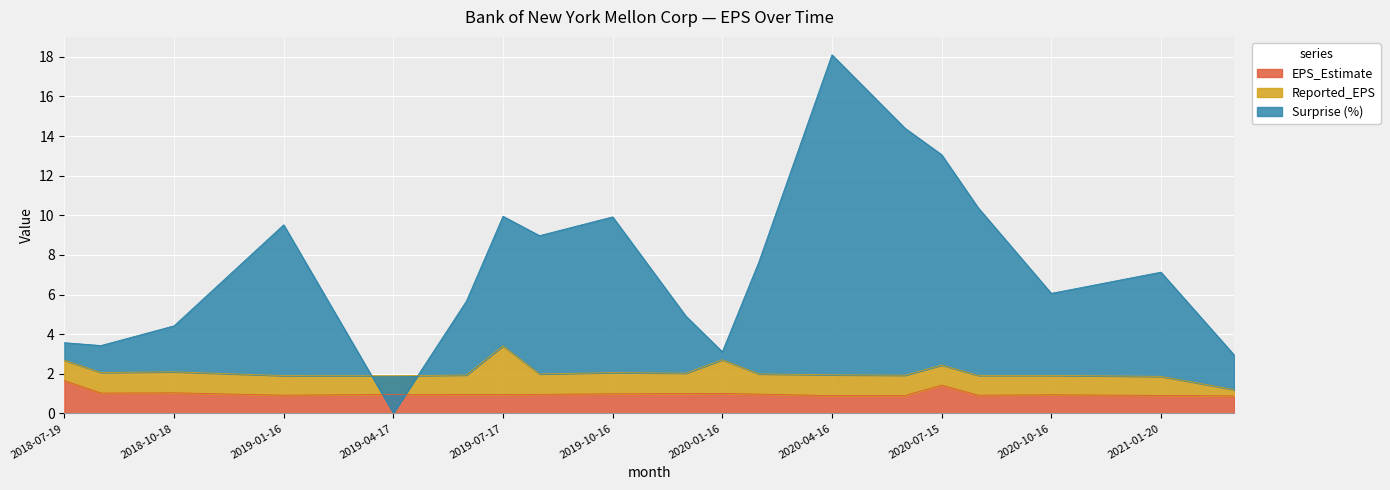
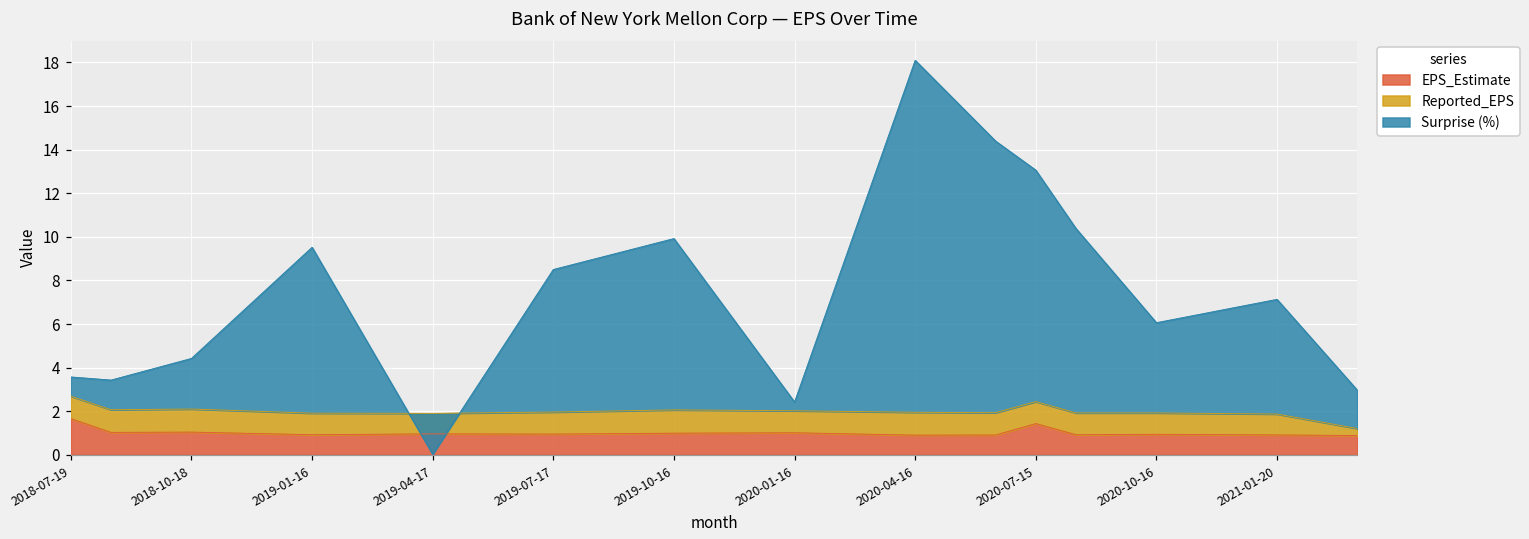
  {
    "EPS_Estimate": {
      "2018-07-19": 1.7,
      "2018-10-18": 1.0,
      "2019-01-16": 0.9,
      "2019-04-17": 1.0,
      "2019-07-17": 1.0,
      "2019-10-16": 1.0,
      "2020-01-16": 1.0,
      "2020-04-16": 0.9,
      "2020-07-15": 1.4,
      "2020-10-16": 0.9,
      "2021-01-20": 0.9
    },
    "Reported_EPS": {
      "2018-07-19": 1.0,
      "2018-10-18": 1.1,
      "2019-01-16": 1.0,
-     "2019-07-17": 2.5,
+     "2019-07-17": 1.0,
      "2019-10-16": 1.1,
-     "2020-01-16": 1.7,
+     "2020-01-16": 1.0,
      "2020-04-16": 1.1,
      "2020-07-15": 1.0,
      "2020-10-16": 1.0,
      "2021-01-20": 1.0
    }
  }
